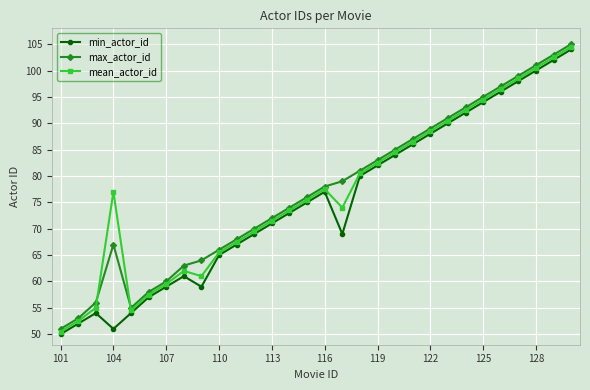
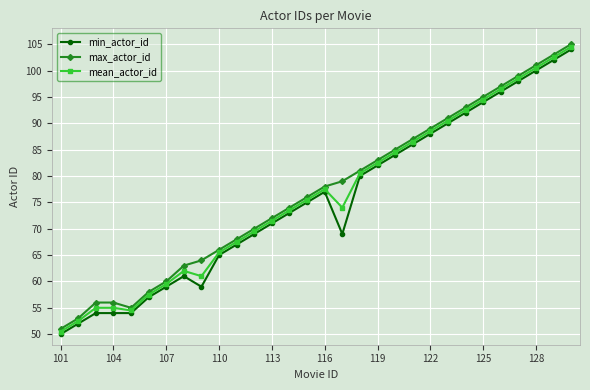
  {
    "min_actor_id": {
      "101": 50,
-     "104": 51,
+     "104": 54,
      "107": 59,
      "110": 65,
      "113": 71,
      "116": 77,
      "119": 82,
      "122": 88,
      "125": 94,
      "128": 100
    },
    "max_actor_id": {
      "101": 51,
-     "104": 67,
+     "104": 56,
      "107": 60,
      "110": 66,
      "113": 72,
      "116": 78,
      "119": 83,
      "122": 89,
      "125": 95,
      "128": 101
    },
    "mean_actor_id": {
      "101": 51,
-     "104": 77,
+     "104": 55,
      "107": 60,
      "110": 66,
      "113": 72,
      "116": 78,
      "119": 83,
      "122": 89,
      "125": 95,
      "128": 101
    }
  }
